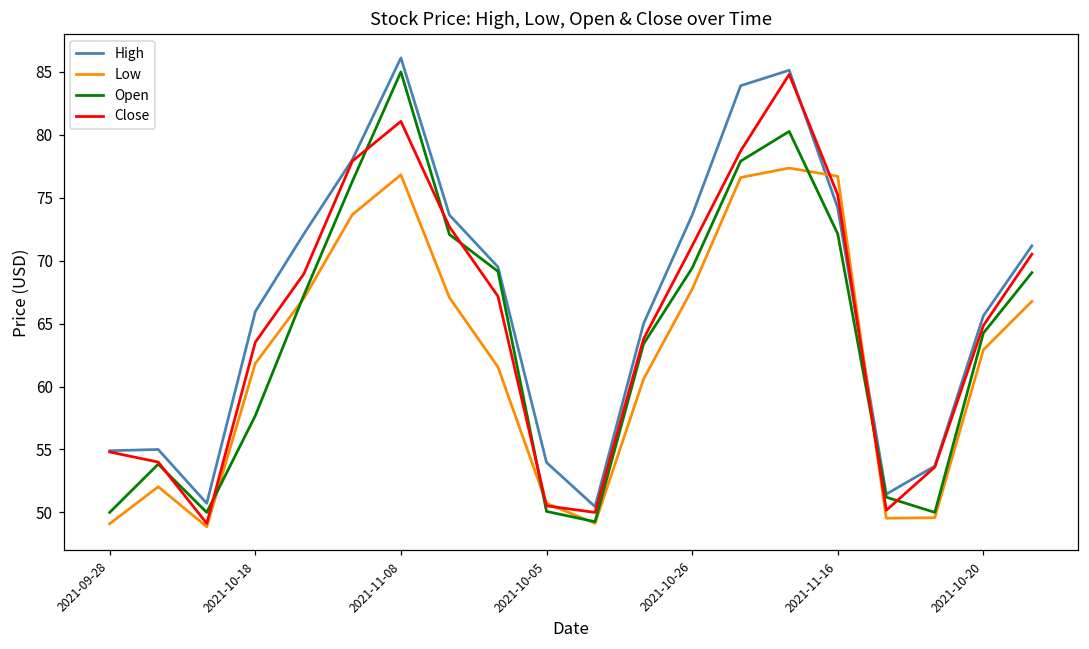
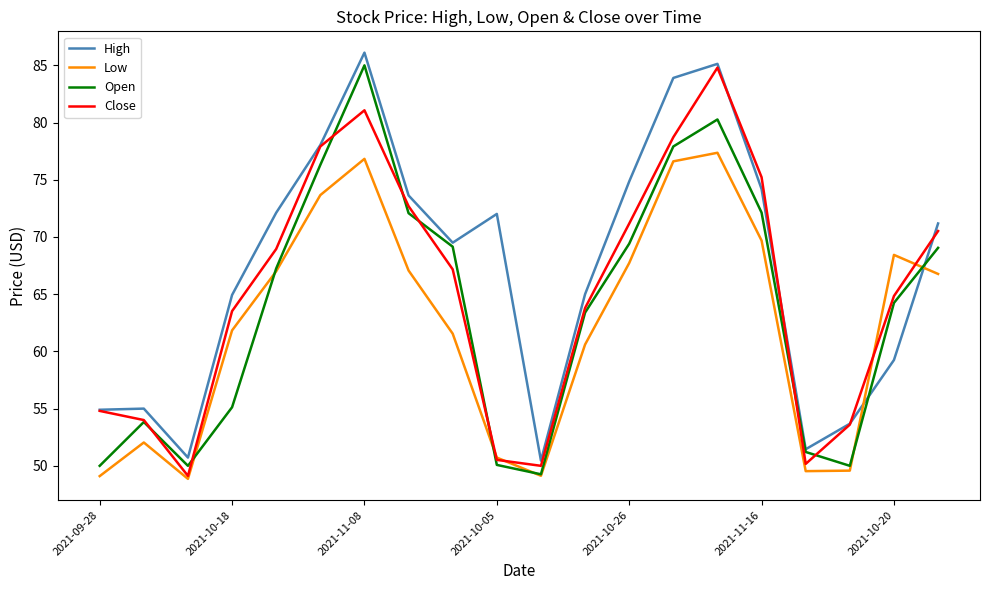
  {
    "High": {
-     "2021-10-18": 66.0,
+     "2021-10-18": 64.9,
      "2021-11-08": 86.1,
-     "2021-10-05": 54.0,
-     "2021-10-26": 73.6,
+     "2021-10-05": 72.0,
+     "2021-10-26": 74.9,
      "2021-11-16": 74.2,
-     "2021-10-20": 65.6
+     "2021-10-20": 59.2
    },
    "Low": {
      "2021-09-28": 49.1,
      "2021-10-18": 61.8,
      "2021-11-08": 76.8,
      "2021-10-26": 67.7,
-     "2021-11-16": 76.7,
-     "2021-10-20": 62.9
+     "2021-11-16": 69.7,
+     "2021-10-20": 68.4
    },
    "Open": {
      "2021-09-28": 50.0,
-     "2021-10-18": 57.7,
+     "2021-10-18": 55.1,
      "2021-11-08": 85.0,
      "2021-10-05": 50.1,
      "2021-10-26": 69.4,
      "2021-11-16": 72.1,
      "2021-10-20": 64.2
    },
    "Close": {
      "2021-10-18": 63.5,
      "2021-11-08": 81.1,
      "2021-10-26": 71.2,
      "2021-11-16": 75.2,
      "2021-10-20": 64.8
    }
  }
